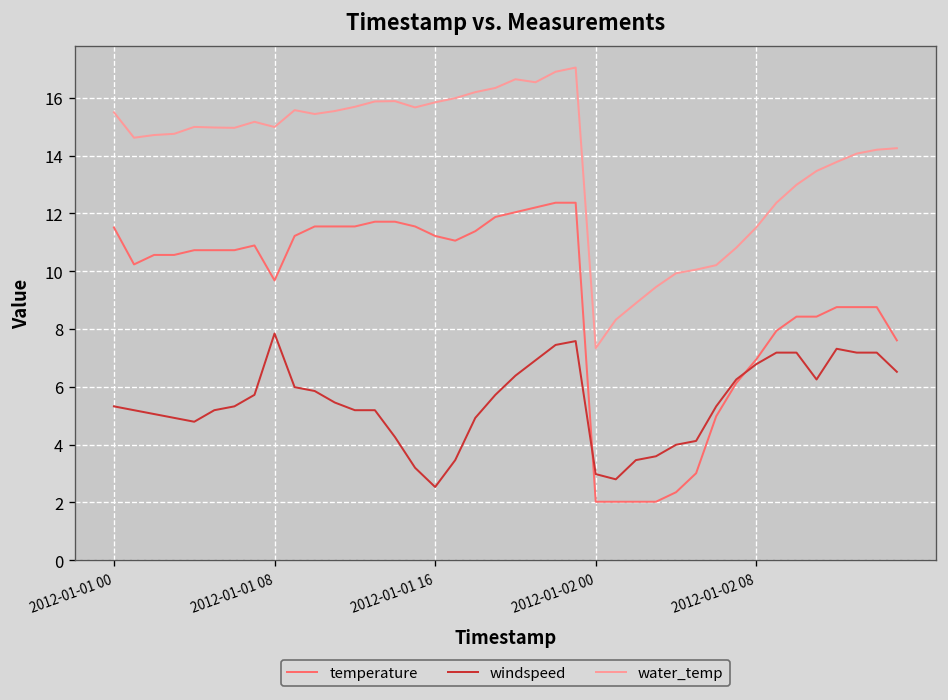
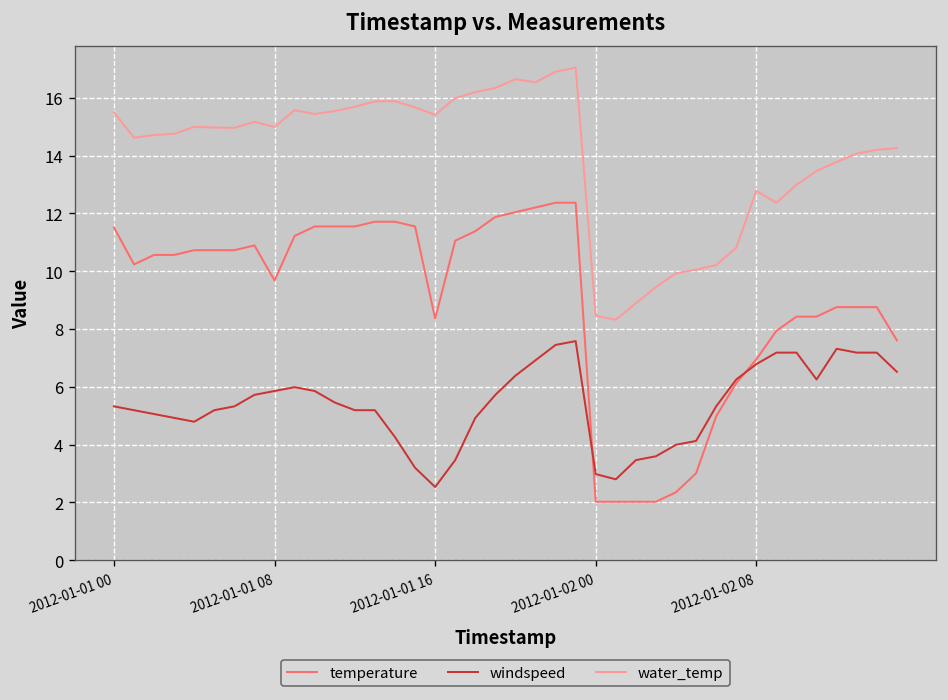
  {
    "temperature": {
      "2012-01-01 00": 11.5,
      "2012-01-01 08": 9.7,
-     "2012-01-01 16": 11.2,
+     "2012-01-01 16": 8.4,
      "2012-01-02 00": 2.0,
      "2012-01-02 08": 7.0
    },
    "windspeed": {
      "2012-01-01 00": 5.3,
-     "2012-01-01 08": 7.8,
+     "2012-01-01 08": 5.9,
      "2012-01-01 16": 2.5,
      "2012-01-02 00": 3.0,
      "2012-01-02 08": 6.8
    },
    "water_temp": {
      "2012-01-01 00": 15.5,
      "2012-01-01 08": 15.0,
-     "2012-01-01 16": 15.8,
-     "2012-01-02 00": 7.3,
-     "2012-01-02 08": 11.5
+     "2012-01-01 16": 15.4,
+     "2012-01-02 00": 8.5,
+     "2012-01-02 08": 12.8
    }
  }
